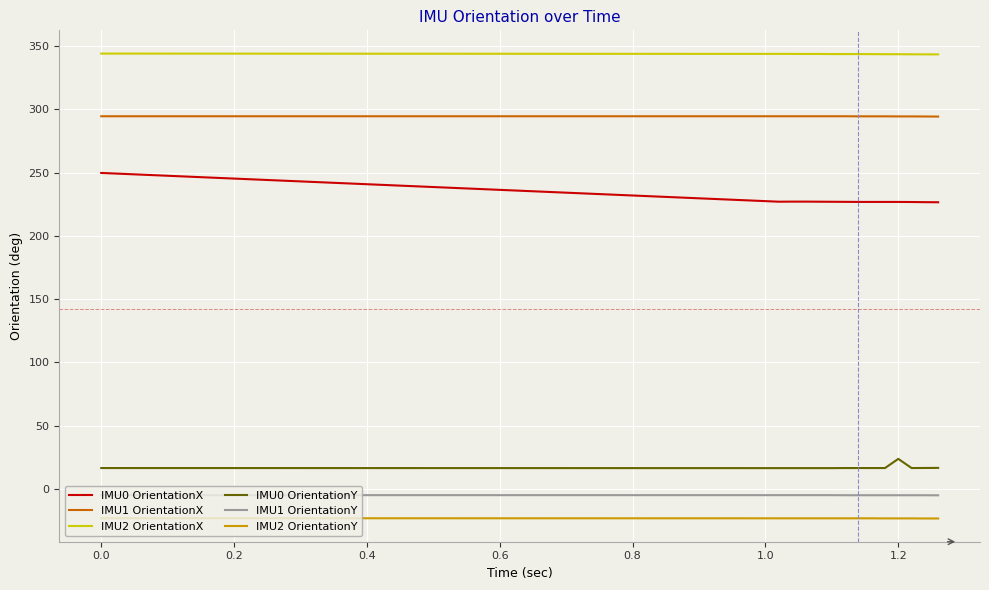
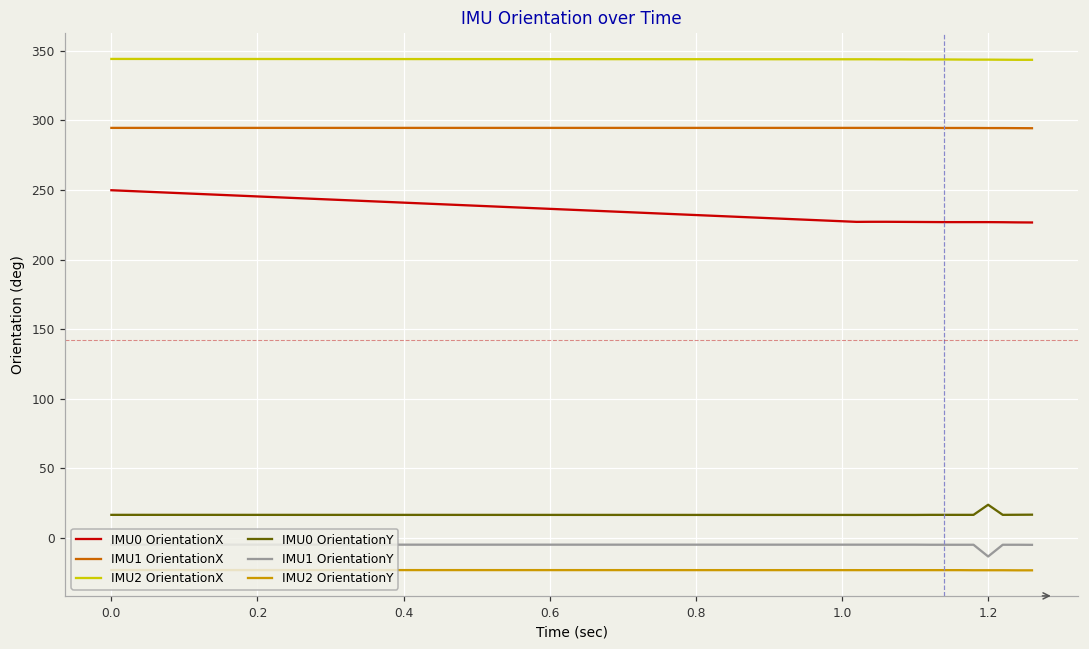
  {
    "IMU0 OrientationX": {
      "0.0": 250,
      "1.2": 227
    },
    "IMU0 OrientationY": {
      "0.0": 16,
      "1.2": 24
    },
    "IMU1 OrientationY": {
-     "1.2": -5
+     "1.2": -14
    }
  }
